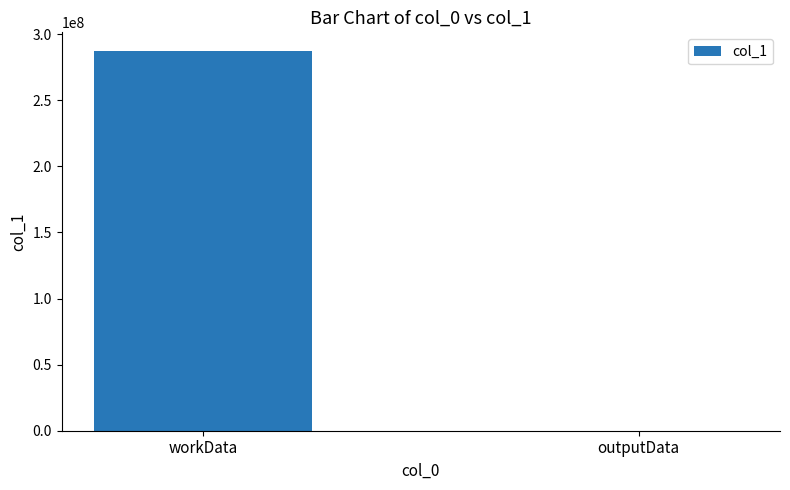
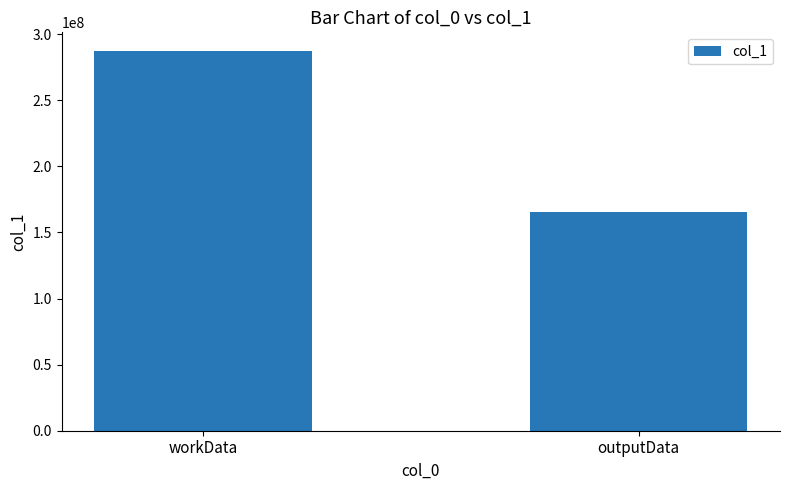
  {
    "workData": 287000000,
-   "outputData": 0
+   "outputData": 166000000
  }
